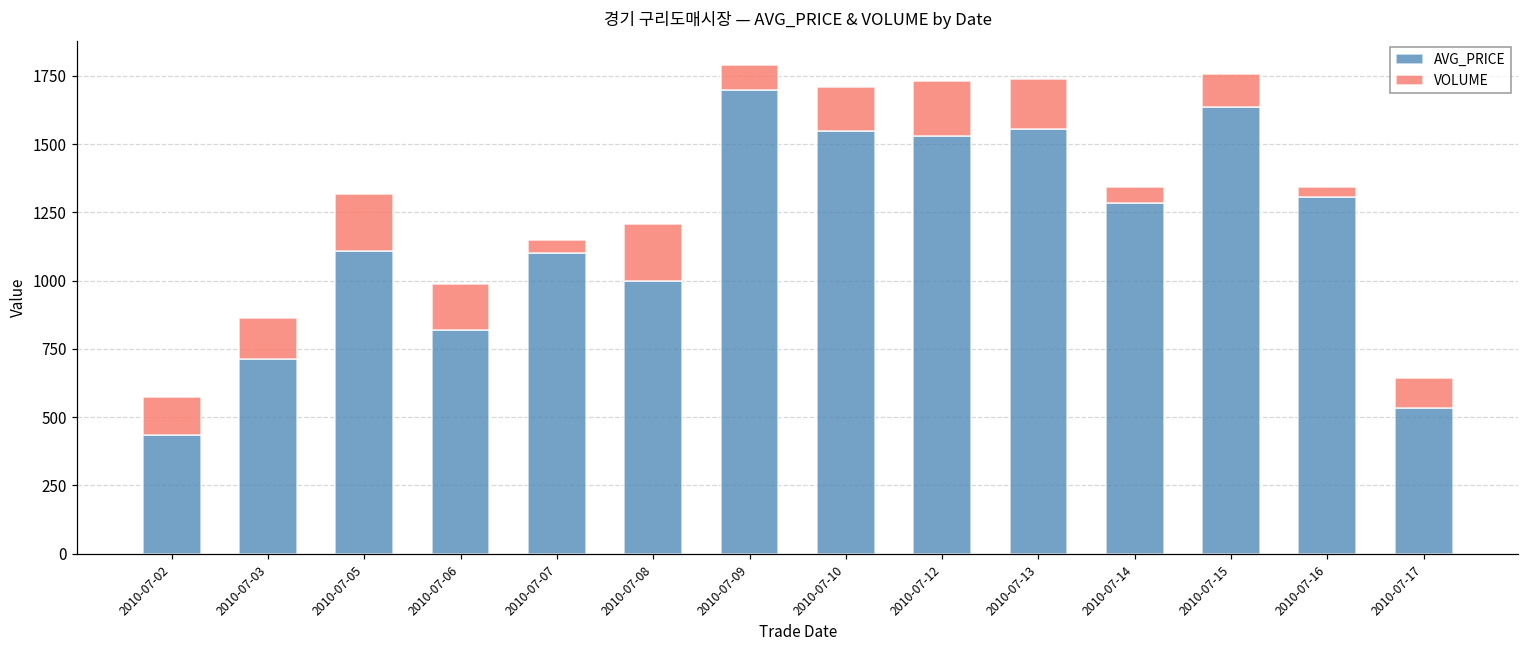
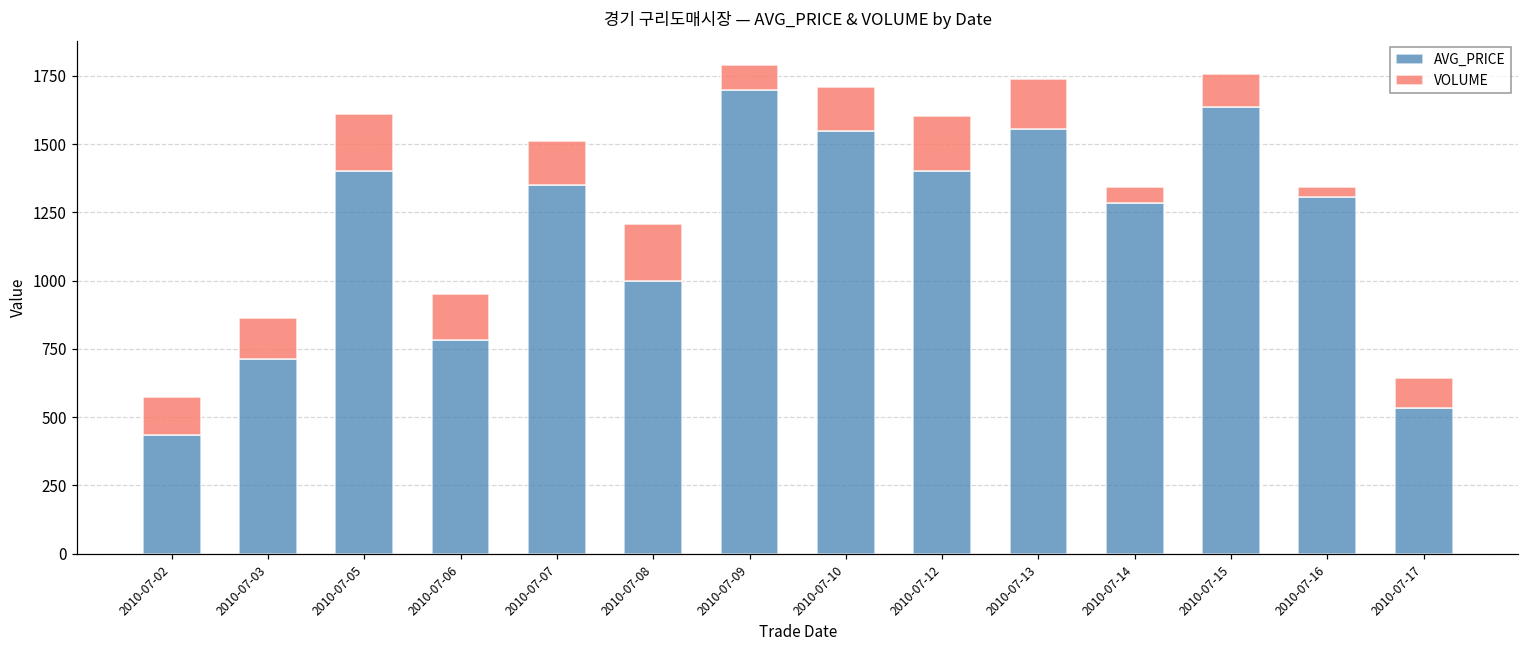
  {
    "AVG_PRICE": {
      "2010-07-02": 430,
      "2010-07-03": 710,
-     "2010-07-05": 1110,
-     "2010-07-06": 820,
-     "2010-07-07": 1100,
+     "2010-07-05": 1400,
+     "2010-07-06": 780,
+     "2010-07-07": 1350,
      "2010-07-08": 1000,
      "2010-07-09": 1700,
      "2010-07-10": 1550,
-     "2010-07-12": 1530,
+     "2010-07-12": 1400,
      "2010-07-13": 1560,
      "2010-07-14": 1280,
      "2010-07-15": 1640,
      "2010-07-16": 1310,
      "2010-07-17": 530
    },
    "VOLUME": {
      "2010-07-02": 140,
      "2010-07-03": 150,
      "2010-07-05": 210,
      "2010-07-06": 170,
-     "2010-07-07": 50,
+     "2010-07-07": 160,
      "2010-07-08": 210,
      "2010-07-09": 90,
      "2010-07-10": 160,
      "2010-07-12": 200,
      "2010-07-13": 180,
      "2010-07-14": 60,
      "2010-07-15": 120,
      "2010-07-16": 40,
      "2010-07-17": 110
    }
  }
